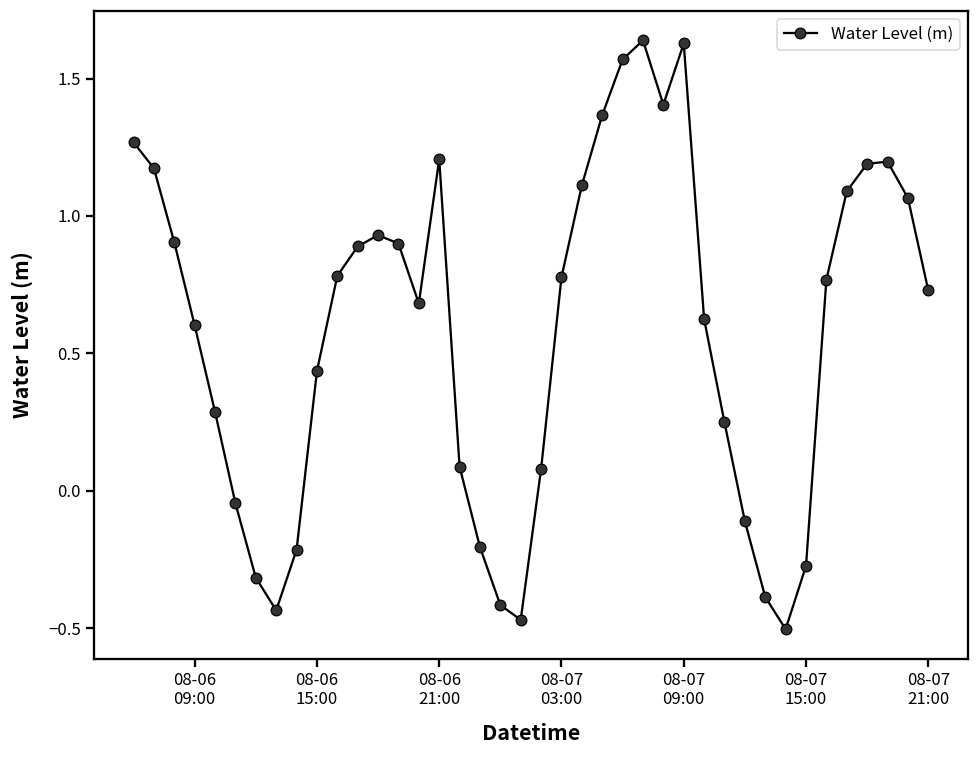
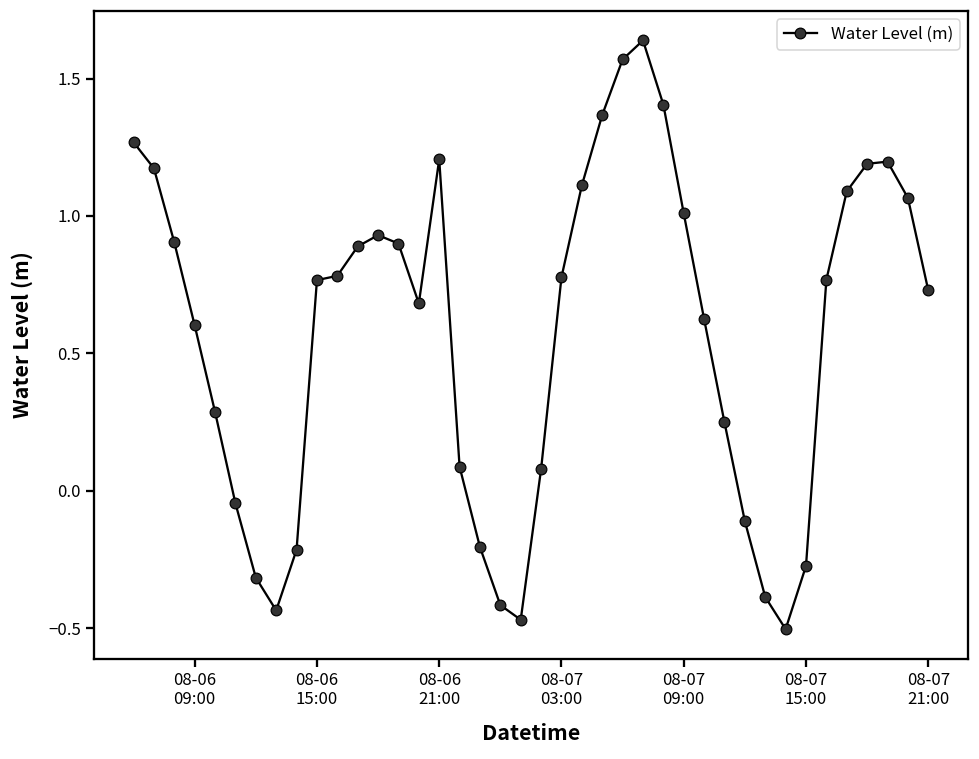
  {
    "08-06 09:00": 0.60,
-   "08-06 15:00": 0.44,
+   "08-06 15:00": 0.77,
    "08-06 21:00": 1.21,
    "08-07 03:00": 0.78,
-   "08-07 09:00": 1.63,
+   "08-07 09:00": 1.01,
    "08-07 15:00": -0.27,
    "08-07 21:00": 0.73
  }
